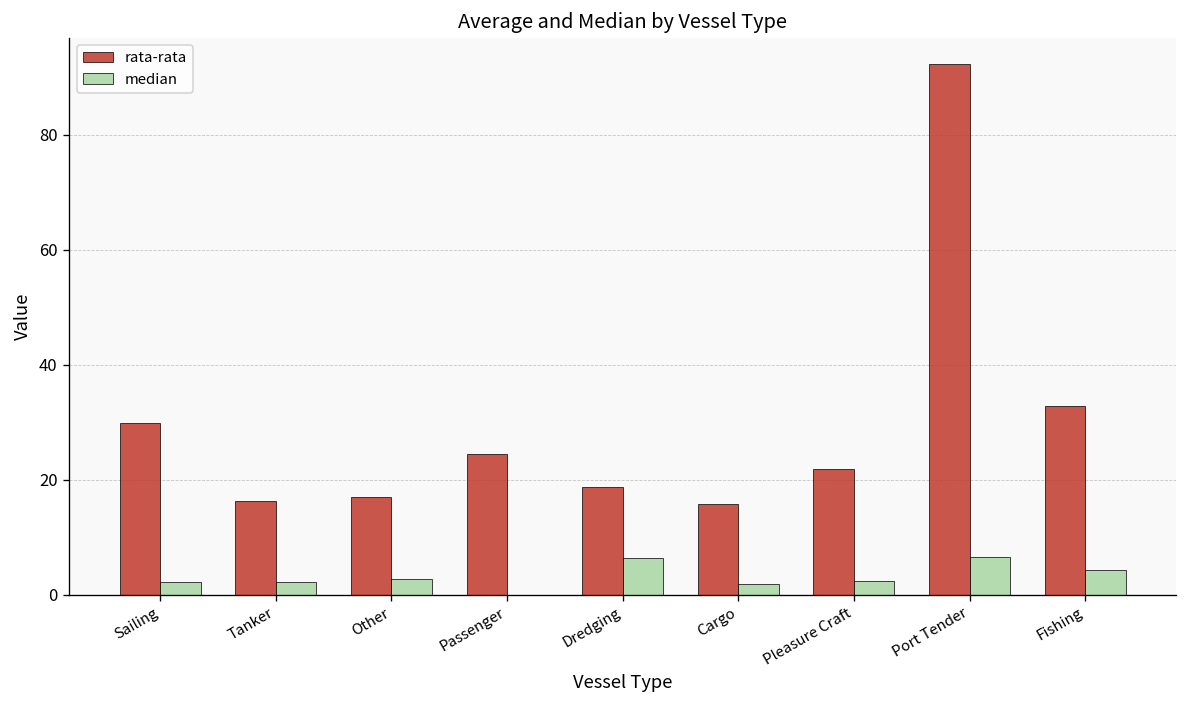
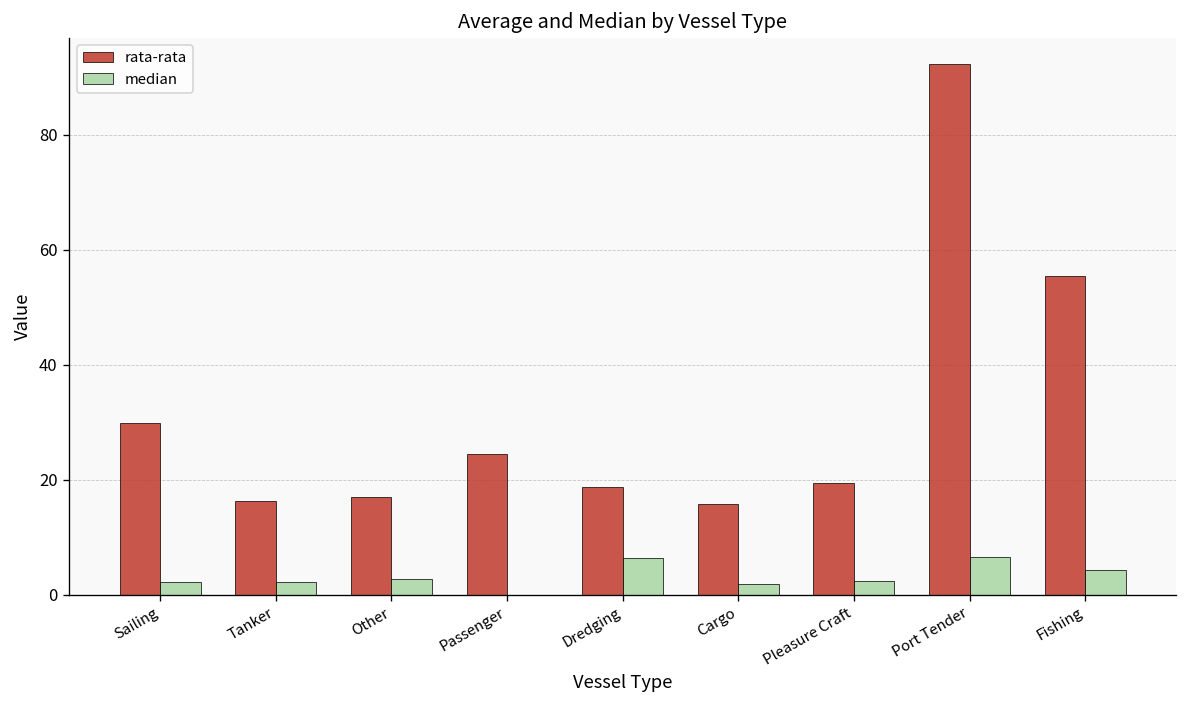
  {
    "rata-rata": {
      "Sailing": 30,
      "Tanker": 16,
      "Other": 17,
      "Passenger": 24,
      "Dredging": 19,
      "Cargo": 16,
-     "Pleasure Craft": 22,
+     "Pleasure Craft": 19,
      "Port Tender": 92,
-     "Fishing": 33
+     "Fishing": 55
    },
    "median": {
      "Sailing": 2,
      "Tanker": 2,
      "Other": 3,
      "Passenger": 0,
      "Dredging": 6,
      "Cargo": 2,
      "Pleasure Craft": 2,
      "Port Tender": 7,
      "Fishing": 4
    }
  }
